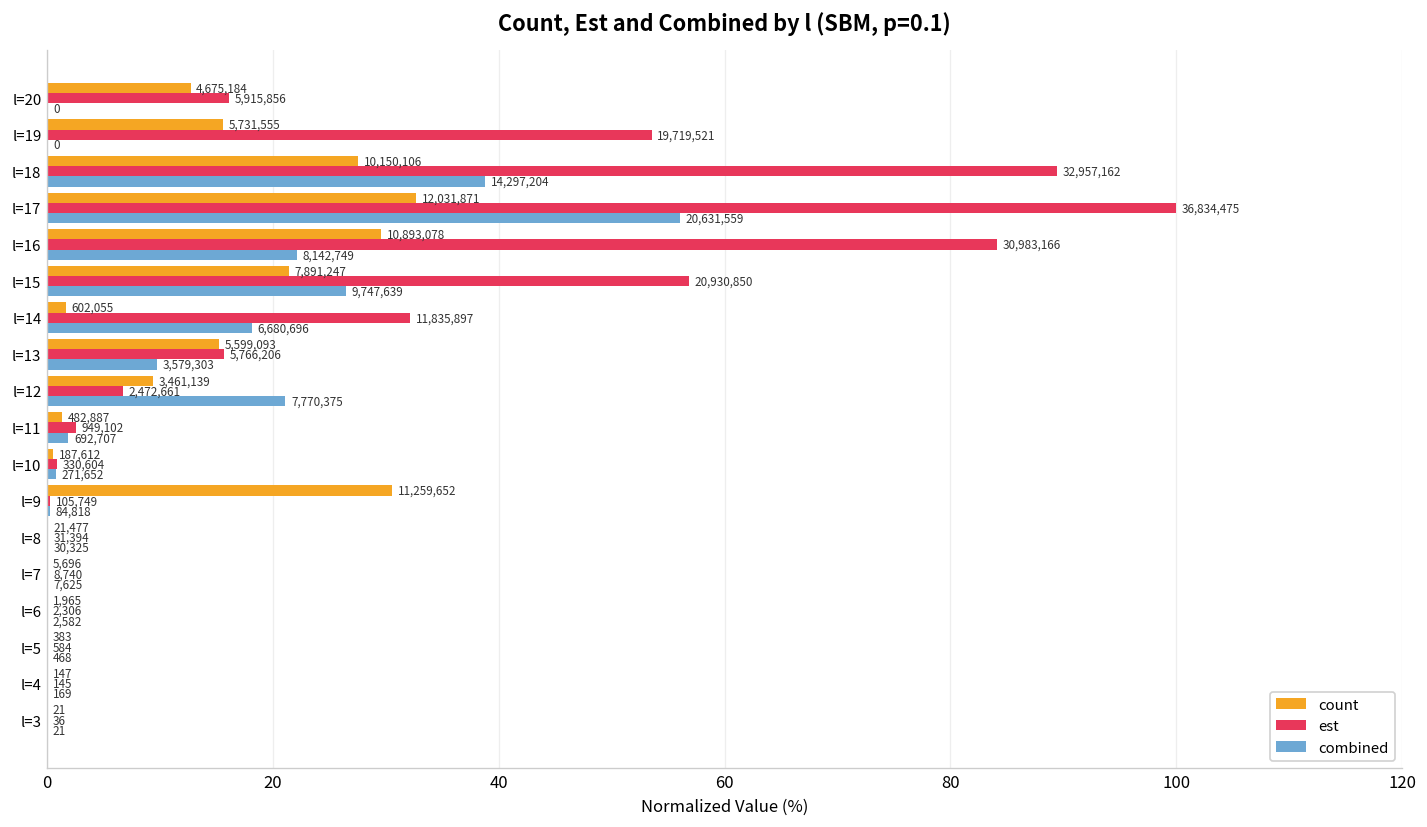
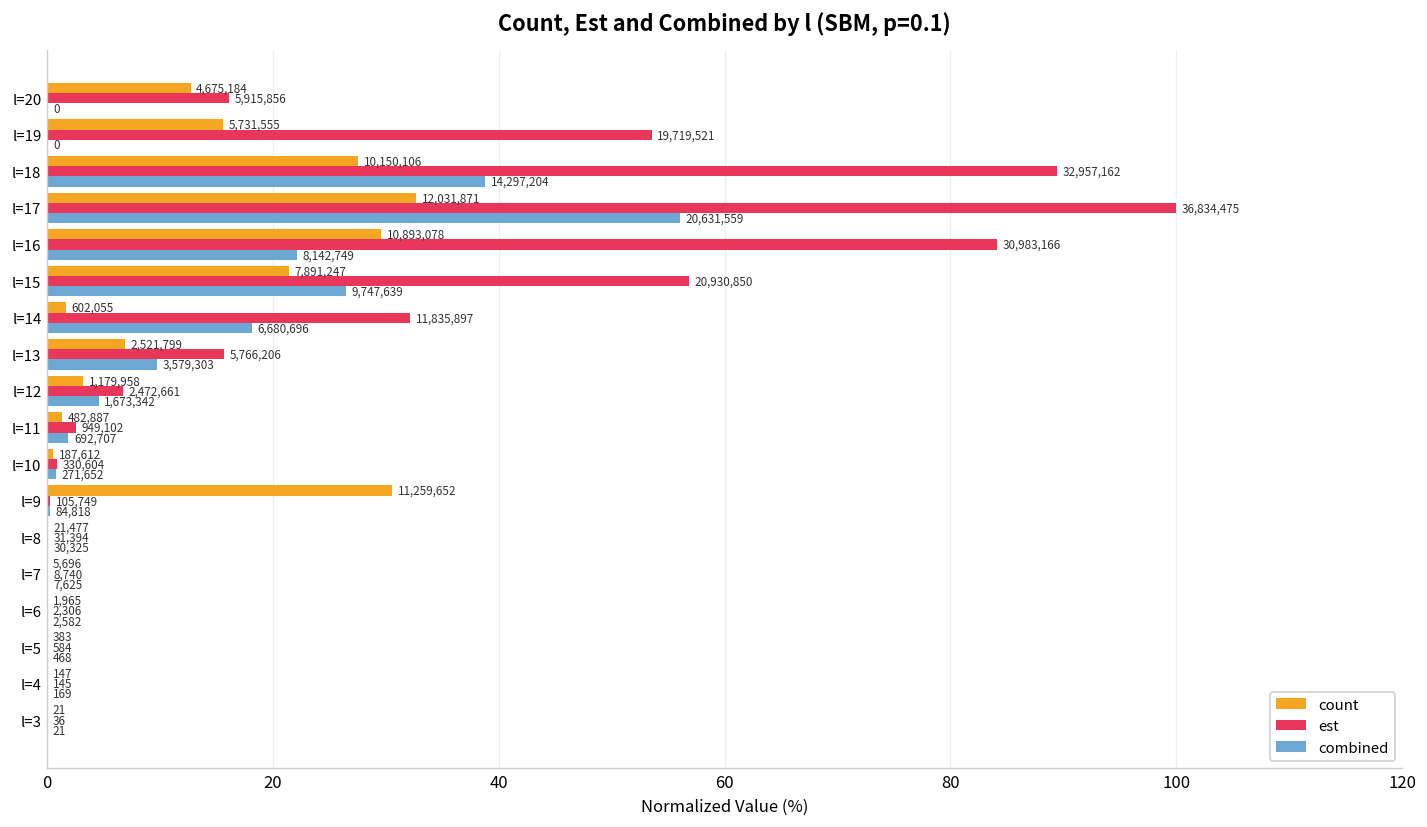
  {
    "count": {
-     "l=13": "5,599,093",
-     "l=12": "3,461,139"
+     "l=13": "2,521,799",
+     "l=12": "1,179,958"
    },
    "combined": {
      "l=20": "0",
      "l=19": "0",
-     "l=12": "7,770,375"
+     "l=12": "1,673,342"
    }
  }
